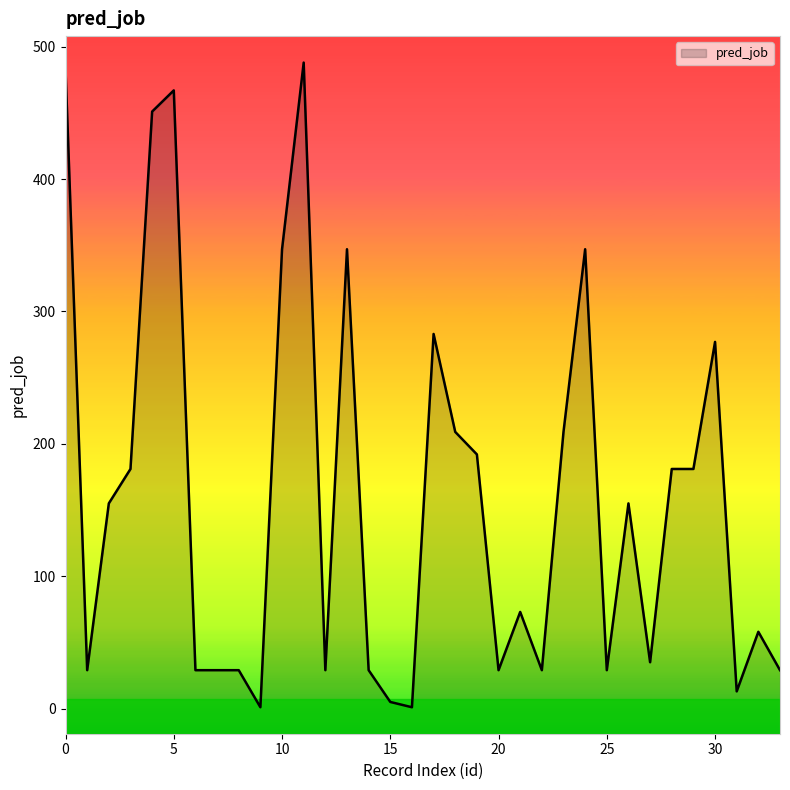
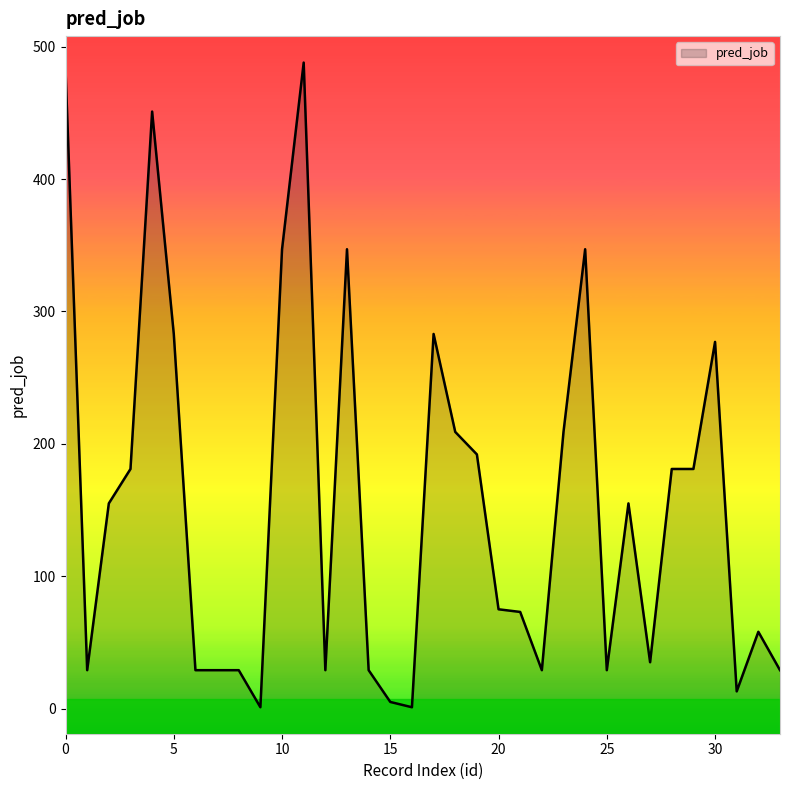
  {
    "0": 483,
-   "5": 467,
+   "5": 283,
    "10": 347,
-   "20": 29,
+   "20": 75,
    "25": 29,
    "30": 277
  }
